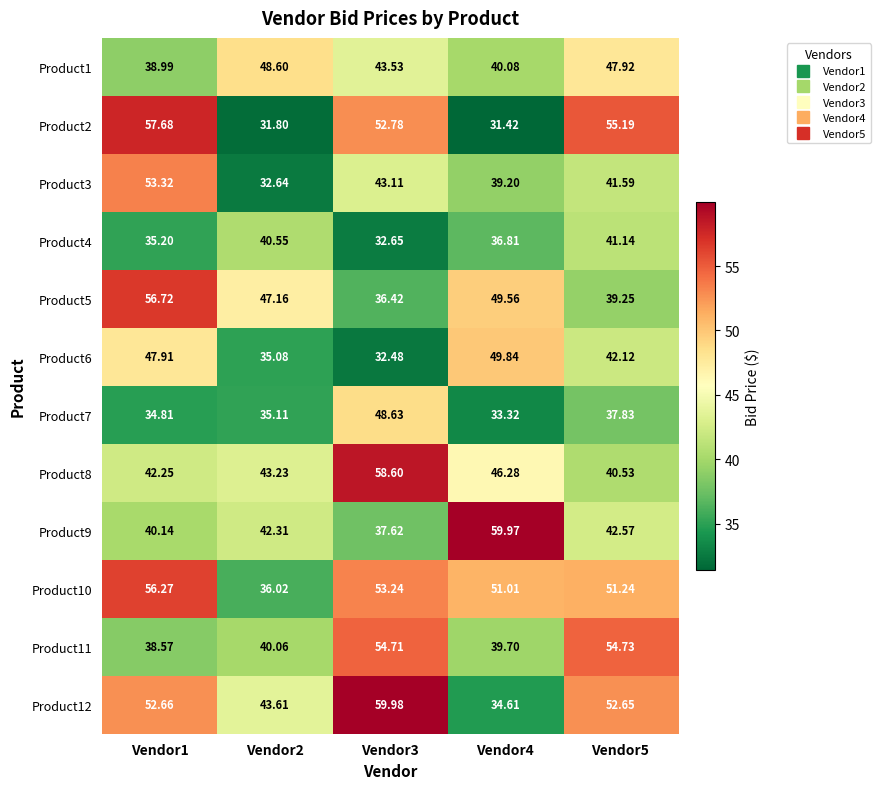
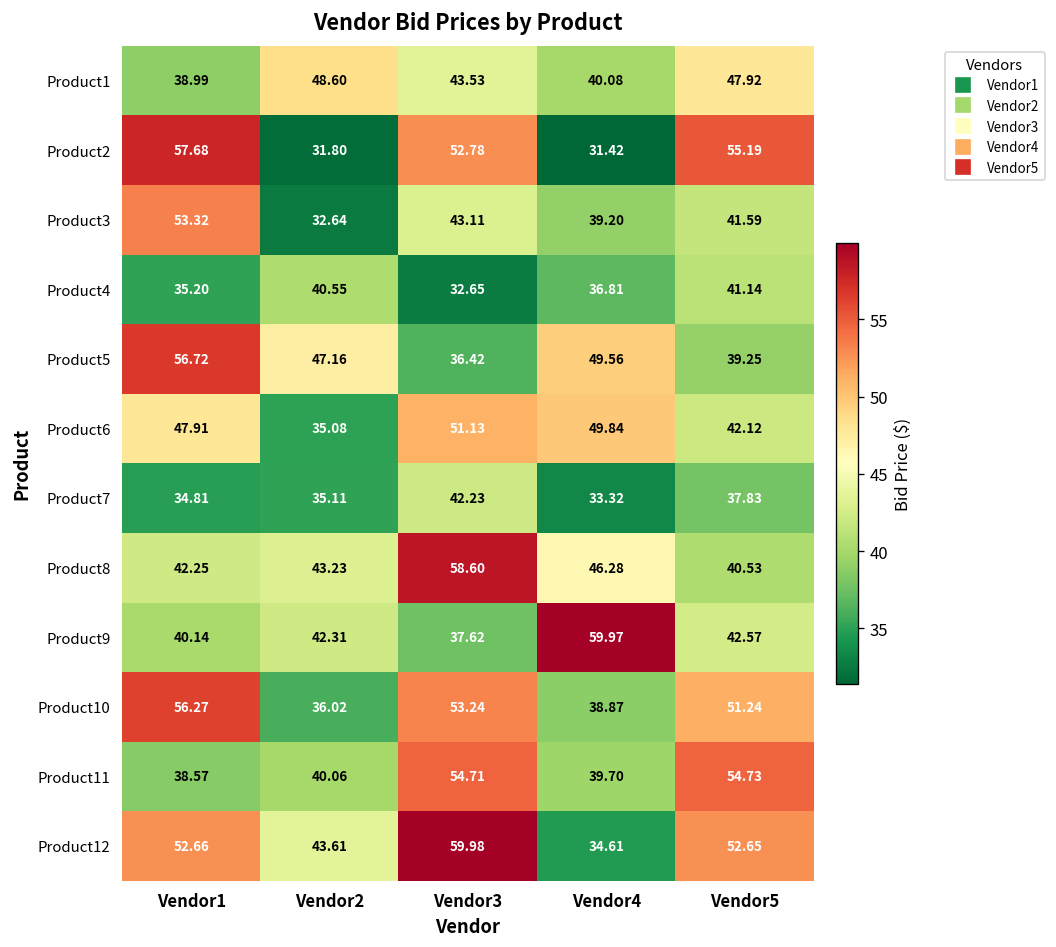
  {
    "Product1": {
      "Vendor1": 38.99,
      "Vendor2": 48.60,
      "Vendor3": 43.53,
      "Vendor4": 40.08,
      "Vendor5": 47.92
    },
    "Product2": {
      "Vendor1": 57.68,
      "Vendor2": 31.80,
      "Vendor3": 52.78,
      "Vendor4": 31.42,
      "Vendor5": 55.19
    },
    "Product3": {
      "Vendor1": 53.32,
      "Vendor2": 32.64,
      "Vendor3": 43.11,
      "Vendor4": 39.20,
      "Vendor5": 41.59
    },
    "Product4": {
      "Vendor1": 35.20,
      "Vendor2": 40.55,
      "Vendor3": 32.65,
      "Vendor4": 36.81,
      "Vendor5": 41.14
    },
    "Product5": {
      "Vendor1": 56.72,
      "Vendor2": 47.16,
      "Vendor3": 36.42,
      "Vendor4": 49.56,
      "Vendor5": 39.25
    },
    "Product6": {
      "Vendor1": 47.91,
      "Vendor2": 35.08,
-     "Vendor3": 32.48,
+     "Vendor3": 51.13,
      "Vendor4": 49.84,
      "Vendor5": 42.12
    },
    "Product7": {
      "Vendor1": 34.81,
      "Vendor2": 35.11,
-     "Vendor3": 48.63,
+     "Vendor3": 42.23,
      "Vendor4": 33.32,
      "Vendor5": 37.83
    },
    "Product8": {
      "Vendor1": 42.25,
      "Vendor2": 43.23,
      "Vendor3": 58.60,
      "Vendor4": 46.28,
      "Vendor5": 40.53
    },
    "Product9": {
      "Vendor1": 40.14,
      "Vendor2": 42.31,
      "Vendor3": 37.62,
      "Vendor4": 59.97,
      "Vendor5": 42.57
    },
    "Product10": {
      "Vendor1": 56.27,
      "Vendor2": 36.02,
      "Vendor3": 53.24,
-     "Vendor4": 51.01,
+     "Vendor4": 38.87,
      "Vendor5": 51.24
    },
    "Product11": {
      "Vendor1": 38.57,
      "Vendor2": 40.06,
      "Vendor3": 54.71,
      "Vendor4": 39.70,
      "Vendor5": 54.73
    },
    "Product12": {
      "Vendor1": 52.66,
      "Vendor2": 43.61,
      "Vendor3": 59.98,
      "Vendor4": 34.61,
      "Vendor5": 52.65
    }
  }
